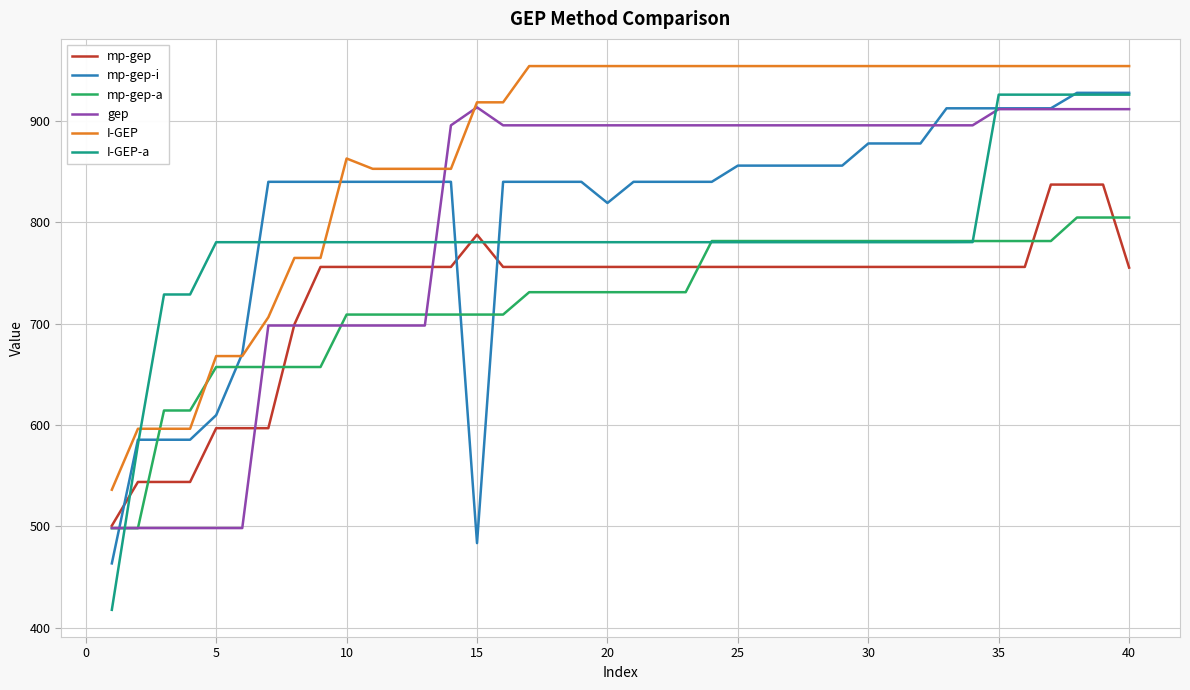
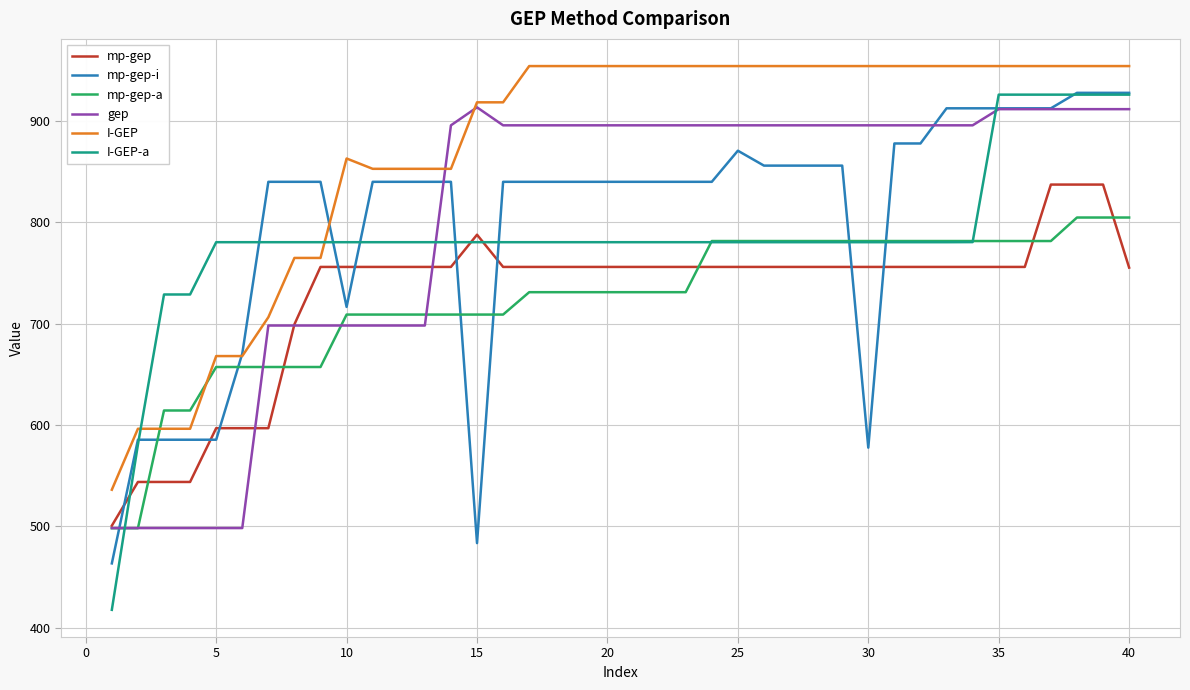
  {
    "mp-gep": {
      "5": 597,
      "10": 756,
      "15": 788,
      "20": 756,
      "25": 756,
      "30": 756,
      "35": 756,
      "40": 755
    },
    "mp-gep-i": {
-     "5": 610,
-     "10": 840,
+     "5": 585,
+     "10": 716,
      "15": 484,
-     "20": 819,
-     "25": 856,
-     "30": 878
+     "20": 840,
+     "25": 870,
+     "30": 578
    },
    "gep": {
      "5": 498,
      "10": 698,
      "15": 913,
      "20": 895,
      "25": 895,
      "30": 895,
      "40": 911
    },
    "I-GEP": {
      "5": 668,
      "10": 863,
      "15": 918,
      "20": 954,
      "25": 954,
      "30": 954,
      "35": 954,
      "40": 954
    }
  }
